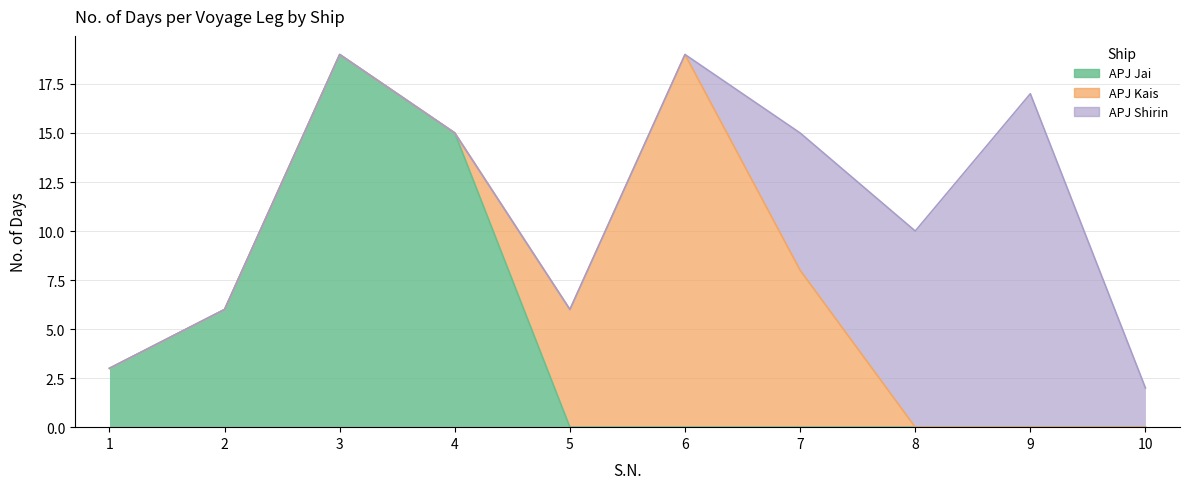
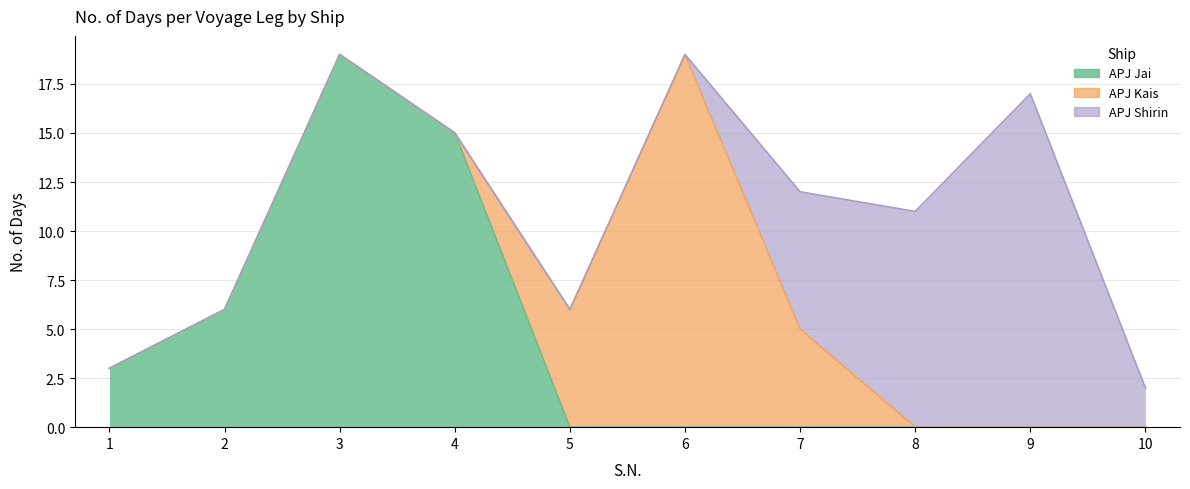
  {
    "APJ Jai": {
      "5": 0,
      "6": 0,
      "7": 0
    },
    "APJ Kais": {
-     "7": 8
+     "7": 5
    },
    "APJ Shirin": {
      "7": 7,
-     "8": 10,
+     "8": 11,
      "9": 17,
      "10": 2
    }
  }
